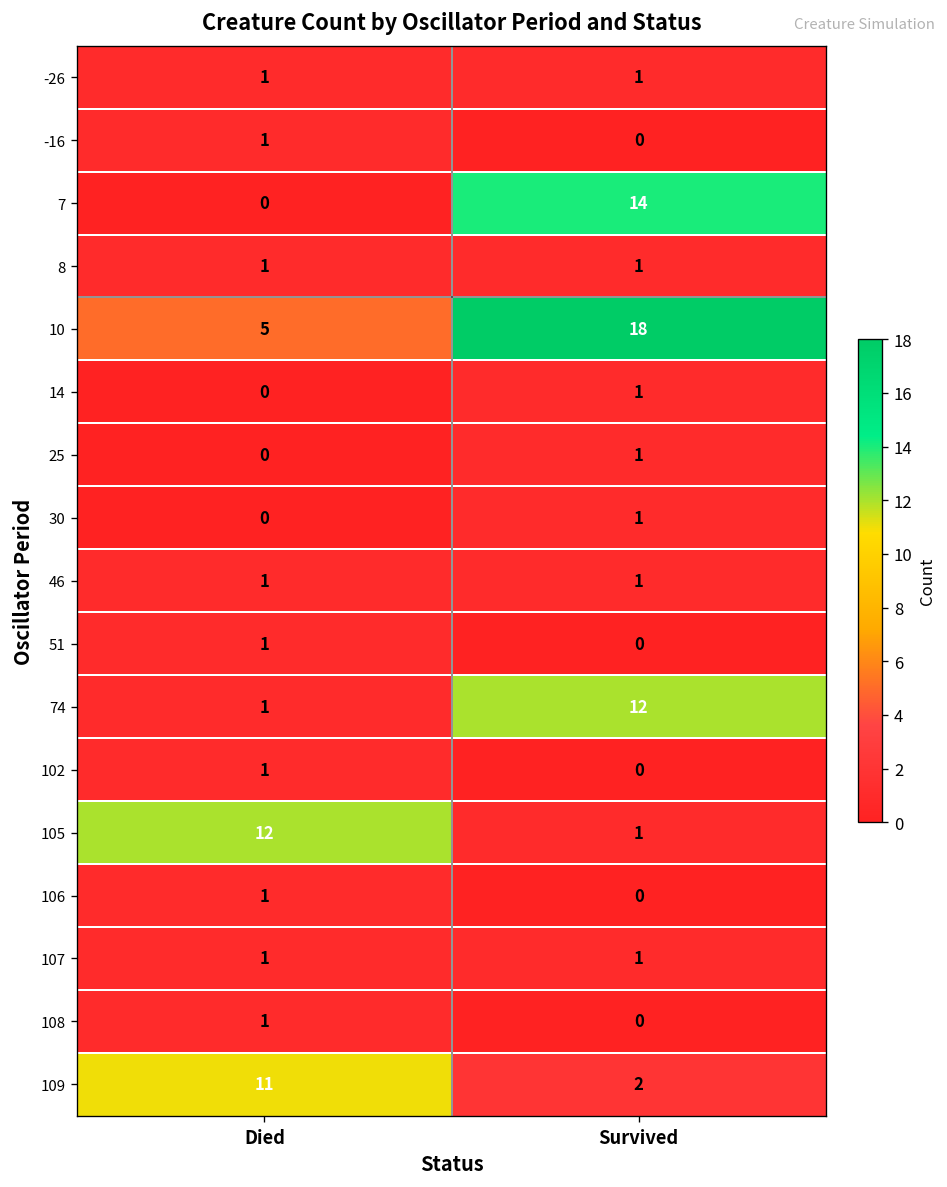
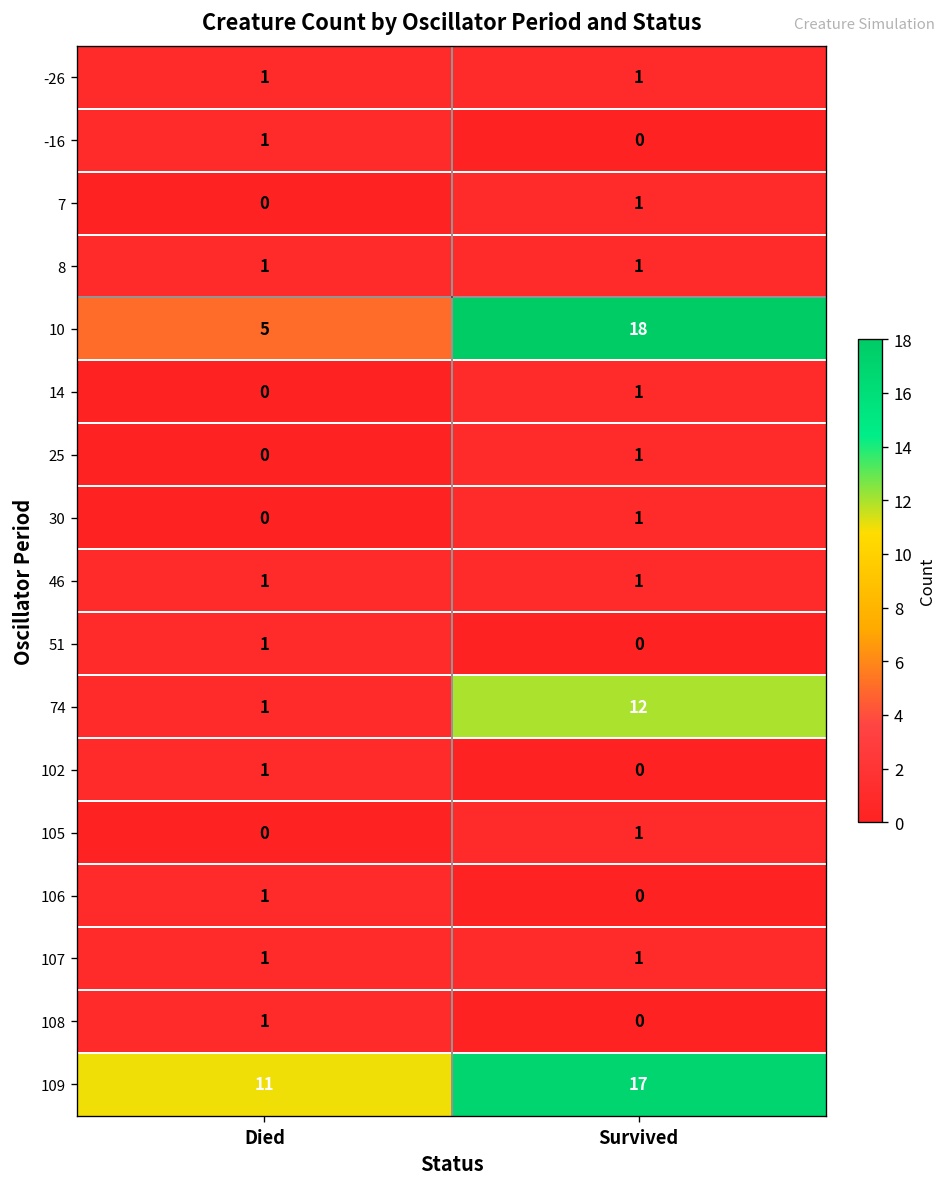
  {
    "-26": {
      "Died": 1,
      "Survived": 1
    },
    "-16": {
      "Died": 1,
      "Survived": 0
    },
    "7": {
      "Died": 0,
-     "Survived": 14
+     "Survived": 1
    },
    "8": {
      "Died": 1,
      "Survived": 1
    },
    "10": {
      "Died": 5,
      "Survived": 18
    },
    "14": {
      "Died": 0,
      "Survived": 1
    },
    "25": {
      "Died": 0,
      "Survived": 1
    },
    "30": {
      "Died": 0,
      "Survived": 1
    },
    "46": {
      "Died": 1,
      "Survived": 1
    },
    "51": {
      "Died": 1,
      "Survived": 0
    },
    "74": {
      "Died": 1,
      "Survived": 12
    },
    "102": {
      "Died": 1,
      "Survived": 0
    },
    "105": {
-     "Died": 12,
+     "Died": 0,
      "Survived": 1
    },
    "106": {
      "Died": 1,
      "Survived": 0
    },
    "107": {
      "Died": 1,
      "Survived": 1
    },
    "108": {
      "Died": 1,
      "Survived": 0
    },
    "109": {
      "Died": 11,
-     "Survived": 2
+     "Survived": 17
    }
  }
